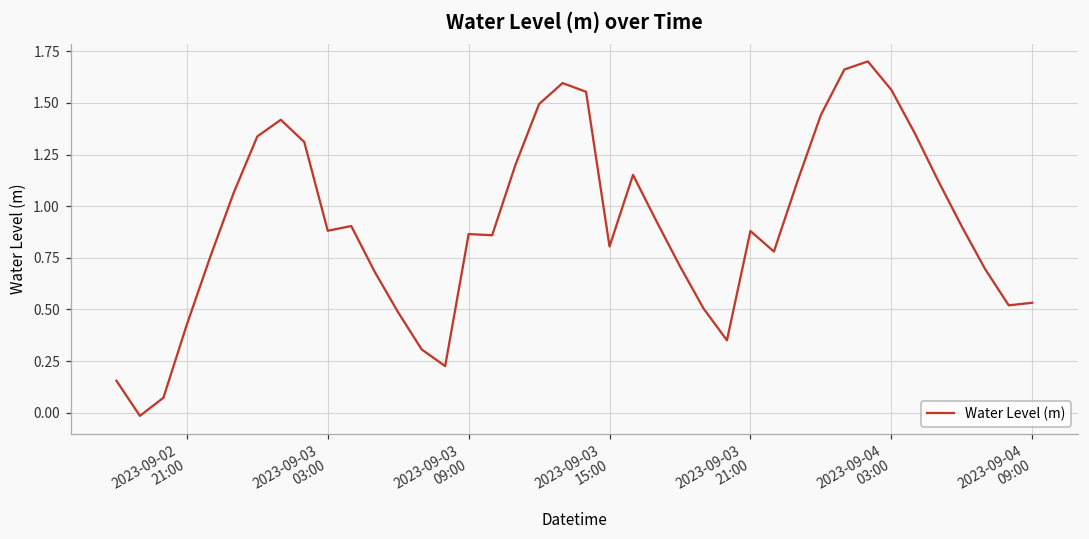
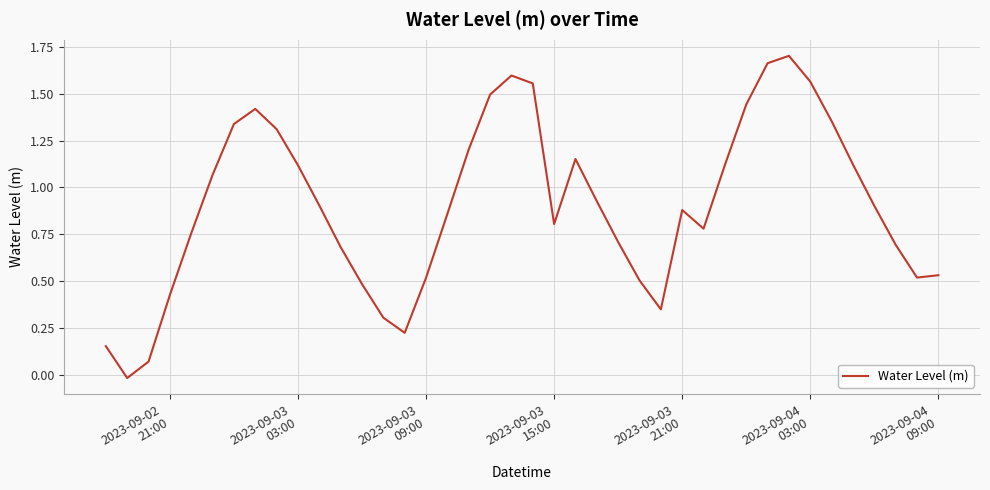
  {
    "2023-09-02 21:00": 0.43,
-   "2023-09-03 03:00": 0.88,
-   "2023-09-03 09:00": 0.87,
+   "2023-09-03 03:00": 1.12,
+   "2023-09-03 09:00": 0.52,
    "2023-09-03 15:00": 0.80,
    "2023-09-03 21:00": 0.88,
    "2023-09-04 03:00": 1.56,
    "2023-09-04 09:00": 0.53
  }
